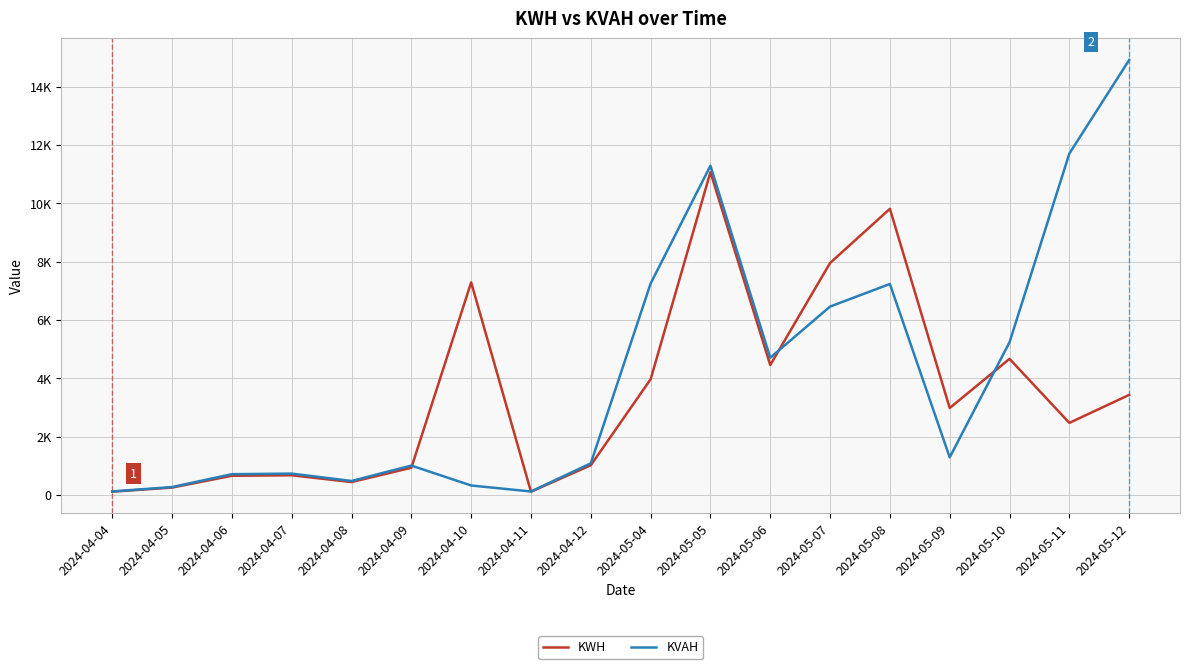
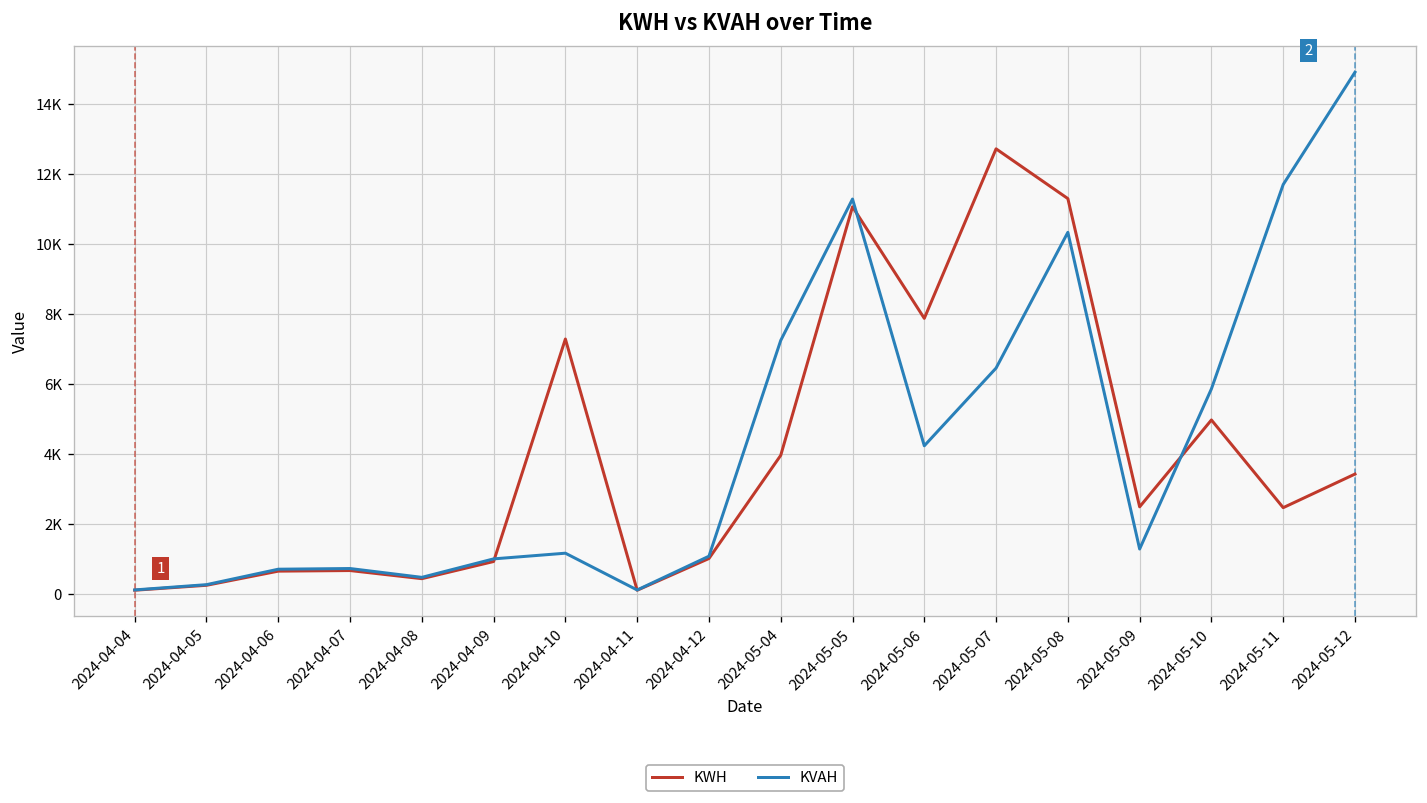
  {
    "KWH": {
      "2024-04-10": 7300,
      "2024-05-04": 4000,
      "2024-05-05": 11100,
-     "2024-05-06": 4500,
-     "2024-05-07": 8000,
-     "2024-05-08": 9800,
-     "2024-05-09": 3000,
-     "2024-05-10": 4700,
+     "2024-05-06": 7900,
+     "2024-05-07": 12700,
+     "2024-05-08": 11300,
+     "2024-05-09": 2500,
+     "2024-05-10": 5000,
      "2024-05-11": 2500,
      "2024-05-12": 3400
    },
    "KVAH": {
-     "2024-04-10": 300,
+     "2024-04-10": 1200,
      "2024-05-04": 7200,
      "2024-05-05": 11300,
-     "2024-05-06": 4700,
+     "2024-05-06": 4200,
      "2024-05-07": 6500,
-     "2024-05-08": 7200,
+     "2024-05-08": 10300,
      "2024-05-09": 1300,
-     "2024-05-10": 5200,
+     "2024-05-10": 5900,
      "2024-05-11": 11700,
      "2024-05-12": 14900
    }
  }
